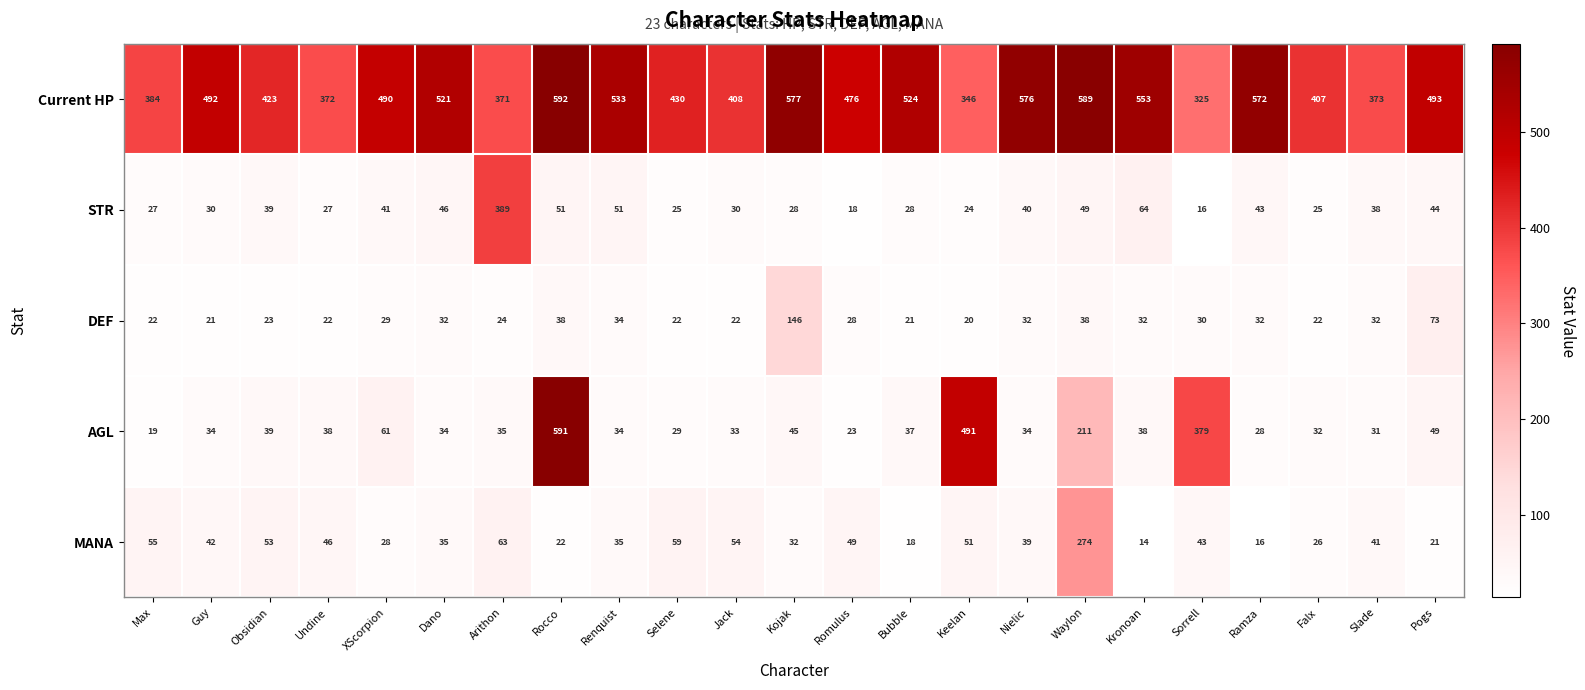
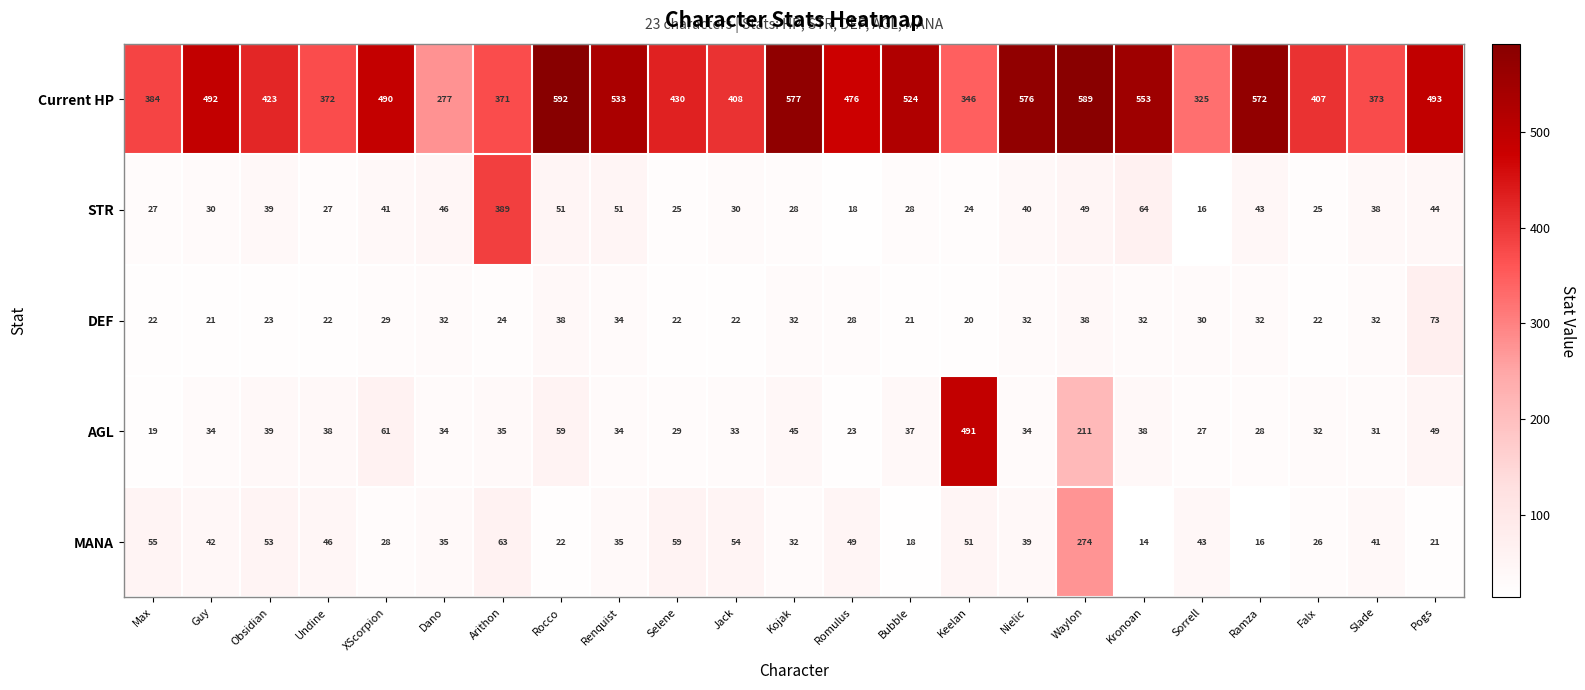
  {
    "Current HP": {
      "Max": 384,
      "Guy": 492,
      "Obsidian": 423,
      "Undine": 372,
      "XScorpion": 490,
-     "Dano": 521,
+     "Dano": 277,
      "Arithon": 371,
      "Rocco": 592,
      "Renquist": 533,
      "Selene": 430,
      "Jack": 408,
      "Kojak": 577,
      "Romulus": 476,
      "Bubble": 524,
      "Keelan": 346,
      "Nielic": 576,
      "Waylon": 589,
      "Kronoan": 553,
      "Sorrell": 325,
      "Ramza": 572,
      "Falx": 407,
      "Slade": 373,
      "Pogs": 493
    },
    "STR": {
      "Max": 27,
      "Guy": 30,
      "Obsidian": 39,
      "Undine": 27,
      "XScorpion": 41,
      "Dano": 46,
      "Arithon": 389,
      "Rocco": 51,
      "Renquist": 51,
      "Selene": 25,
      "Jack": 30,
      "Kojak": 28,
      "Romulus": 18,
      "Bubble": 28,
      "Keelan": 24,
      "Nielic": 40,
      "Waylon": 49,
      "Kronoan": 64,
      "Sorrell": 16,
      "Ramza": 43,
      "Falx": 25,
      "Slade": 38,
      "Pogs": 44
    },
    "DEF": {
      "Max": 22,
      "Guy": 21,
      "Obsidian": 23,
      "Undine": 22,
      "XScorpion": 29,
      "Dano": 32,
      "Arithon": 24,
      "Rocco": 38,
      "Renquist": 34,
      "Selene": 22,
      "Jack": 22,
-     "Kojak": 146,
+     "Kojak": 32,
      "Romulus": 28,
      "Bubble": 21,
      "Keelan": 20,
      "Nielic": 32,
      "Waylon": 38,
      "Kronoan": 32,
      "Sorrell": 30,
      "Ramza": 32,
      "Falx": 22,
      "Slade": 32,
      "Pogs": 73
    },
    "AGL": {
      "Max": 19,
      "Guy": 34,
      "Obsidian": 39,
      "Undine": 38,
      "XScorpion": 61,
      "Dano": 34,
      "Arithon": 35,
-     "Rocco": 591,
+     "Rocco": 59,
      "Renquist": 34,
      "Selene": 29,
      "Jack": 33,
      "Kojak": 45,
      "Romulus": 23,
      "Bubble": 37,
      "Keelan": 491,
      "Nielic": 34,
      "Waylon": 211,
      "Kronoan": 38,
-     "Sorrell": 379,
+     "Sorrell": 27,
      "Ramza": 28,
      "Falx": 32,
      "Slade": 31,
      "Pogs": 49
    },
    "MANA": {
      "Max": 55,
      "Guy": 42,
      "Obsidian": 53,
      "Undine": 46,
      "XScorpion": 28,
      "Dano": 35,
      "Arithon": 63,
      "Rocco": 22,
      "Renquist": 35,
      "Selene": 59,
      "Jack": 54,
      "Kojak": 32,
      "Romulus": 49,
      "Bubble": 18,
      "Keelan": 51,
      "Nielic": 39,
      "Waylon": 274,
      "Kronoan": 14,
      "Sorrell": 43,
      "Ramza": 16,
      "Falx": 26,
      "Slade": 41,
      "Pogs": 21
    }
  }
